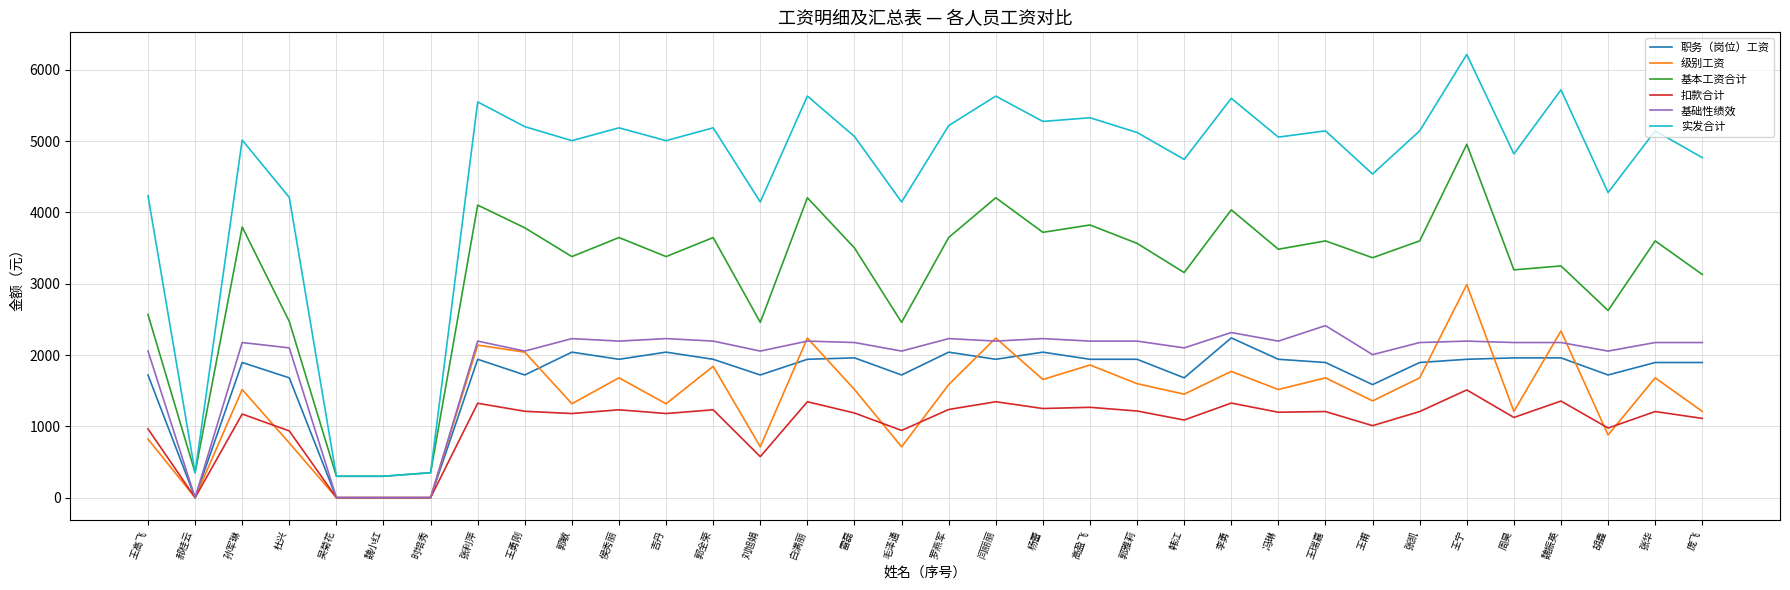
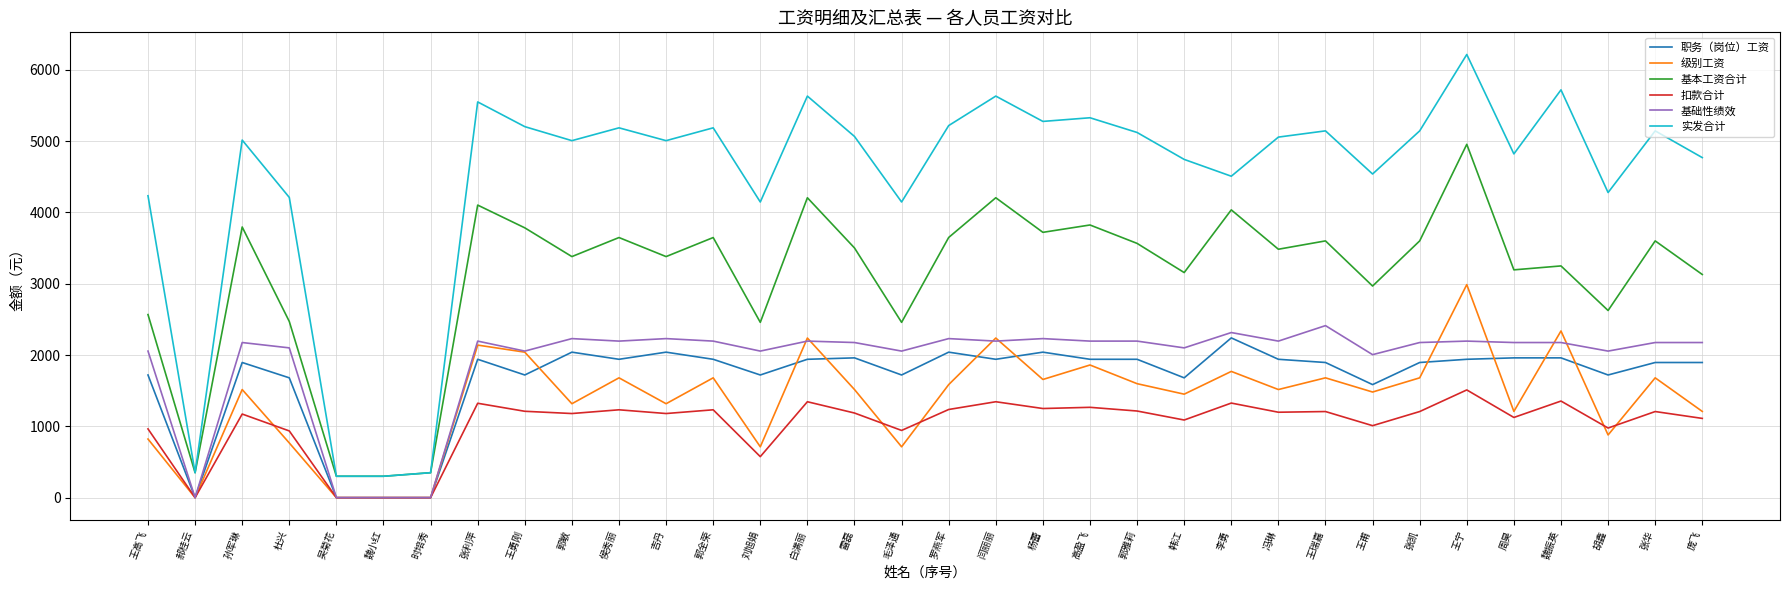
  {
    "职务（岗位）工资": {
      "王高飞": 1700,
      "孙军琳": 1900,
      "杜兴": 1700,
      "张利萍": 1900,
      "王勇刚": 1700,
      "郭敏": 2000,
      "侯秀丽": 1900,
      "吉丹": 2000,
      "郭全荣": 1900,
      "刘旭娟": 1700,
      "白满丽": 1900,
      "雷磊": 2000,
      "毛泽通": 1700,
      "罗燕军": 2000,
      "闫丽丽": 1900,
      "杨蕾": 2000,
      "高盈飞": 1900,
      "郭雅莉": 1900,
      "韩江": 1700,
      "李勇": 2200,
      "冯琳": 1900,
      "王瑞嘉": 1900,
      "王甫": 1600,
      "张凯": 1900,
      "王宁": 1900,
      "周昊": 2000,
      "魏振英": 2000,
      "胡鑫": 1700,
      "张华": 1900,
      "庞飞": 1900
    },
    "级别工资": {
      "王高飞": 800,
      "孙军琳": 1500,
      "杜兴": 800,
      "张利萍": 2100,
      "郭敏": 1300,
      "侯秀丽": 1700,
      "吉丹": 1300,
-     "郭全荣": 1800,
+     "郭全荣": 1700,
      "刘旭娟": 700,
      "白满丽": 2200,
      "雷磊": 1500,
      "毛泽通": 700,
      "罗燕军": 1600,
      "闫丽丽": 2200,
      "杨蕾": 1700,
      "高盈飞": 1900,
      "郭雅莉": 1600,
      "韩江": 1500,
      "李勇": 1800,
      "冯琳": 1500,
      "王瑞嘉": 1700,
-     "王甫": 1400,
+     "王甫": 1500,
      "张凯": 1700,
      "王宁": 3000,
      "周昊": 1200,
      "魏振英": 2300,
      "胡鑫": 900,
      "张华": 1700,
      "庞飞": 1200
    },
    "基本工资合计": {
      "王高飞": 2600,
      "孙军琳": 3800,
      "杜兴": 2500,
      "张利萍": 4100,
      "王勇刚": 3800,
      "郭敏": 3400,
      "侯秀丽": 3600,
      "吉丹": 3400,
      "郭全荣": 3600,
      "刘旭娟": 2500,
      "白满丽": 4200,
      "雷磊": 3500,
      "毛泽通": 2500,
      "罗燕军": 3600,
      "闫丽丽": 4200,
      "杨蕾": 3700,
      "高盈飞": 3800,
      "郭雅莉": 3600,
      "韩江": 3200,
      "李勇": 4000,
      "冯琳": 3500,
      "王瑞嘉": 3600,
-     "王甫": 3400,
+     "王甫": 3000,
      "张凯": 3600,
      "王宁": 5000,
      "周昊": 3200,
      "魏振英": 3200,
      "胡鑫": 2600,
      "张华": 3600,
      "庞飞": 3100
    },
    "扣款合计": {
      "王高飞": 1000,
      "孙军琳": 1200,
      "杜兴": 900,
      "张利萍": 1300,
      "王勇刚": 1200,
      "郭敏": 1200,
      "侯秀丽": 1200,
      "吉丹": 1200,
      "郭全荣": 1200,
      "刘旭娟": 600,
      "白满丽": 1300,
      "雷磊": 1200,
      "毛泽通": 900,
      "罗燕军": 1200,
      "闫丽丽": 1300,
      "杨蕾": 1200,
      "高盈飞": 1300,
      "郭雅莉": 1200,
      "韩江": 1100,
      "李勇": 1300,
      "冯琳": 1200,
      "王瑞嘉": 1200,
      "王甫": 1000,
      "张凯": 1200,
      "王宁": 1500,
      "周昊": 1100,
      "魏振英": 1400,
      "胡鑫": 1000,
      "张华": 1200,
      "庞飞": 1100
    },
    "基础性绩效": {
      "王高飞": 2100,
      "孙军琳": 2200,
      "杜兴": 2100,
      "张利萍": 2200,
      "郭敏": 2200,
      "侯秀丽": 2200,
      "吉丹": 2200,
      "郭全荣": 2200,
      "刘旭娟": 2100,
      "白满丽": 2200,
      "雷磊": 2200,
      "毛泽通": 2100,
      "罗燕军": 2200,
      "闫丽丽": 2200,
      "杨蕾": 2200,
      "高盈飞": 2200,
      "郭雅莉": 2200,
      "韩江": 2100,
      "李勇": 2300,
      "冯琳": 2200,
      "王瑞嘉": 2400,
      "王甫": 2000,
      "张凯": 2200,
      "王宁": 2200,
      "周昊": 2200,
      "魏振英": 2200,
      "胡鑫": 2100,
      "张华": 2200,
      "庞飞": 2200
    },
    "实发合计": {
      "王高飞": 4200,
      "孙军琳": 5000,
      "杜兴": 4200,
      "张利萍": 5500,
      "王勇刚": 5200,
      "郭敏": 5000,
      "侯秀丽": 5200,
      "吉丹": 5000,
      "郭全荣": 5200,
      "刘旭娟": 4100,
      "白满丽": 5600,
      "雷磊": 5100,
      "毛泽通": 4100,
      "罗燕军": 5200,
      "闫丽丽": 5600,
      "杨蕾": 5300,
      "高盈飞": 5300,
      "郭雅莉": 5100,
      "韩江": 4700,
-     "李勇": 5600,
+     "李勇": 4500,
      "冯琳": 5100,
      "王瑞嘉": 5100,
      "王甫": 4500,
      "张凯": 5100,
      "王宁": 6200,
      "周昊": 4800,
      "魏振英": 5700,
      "胡鑫": 4300,
      "庞飞": 4800
    }
  }
